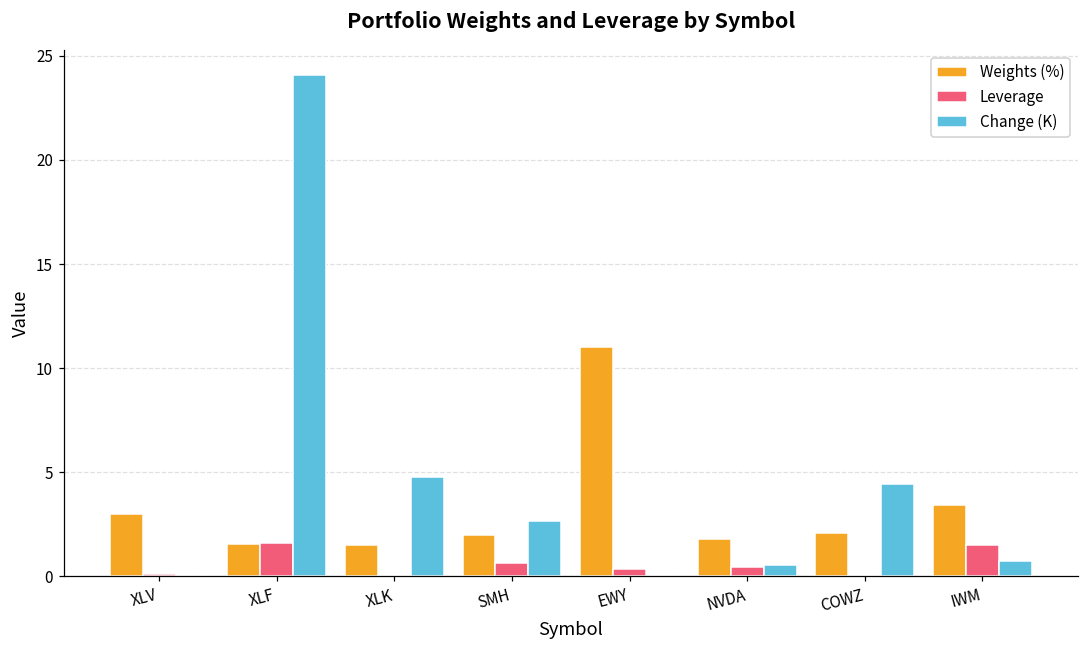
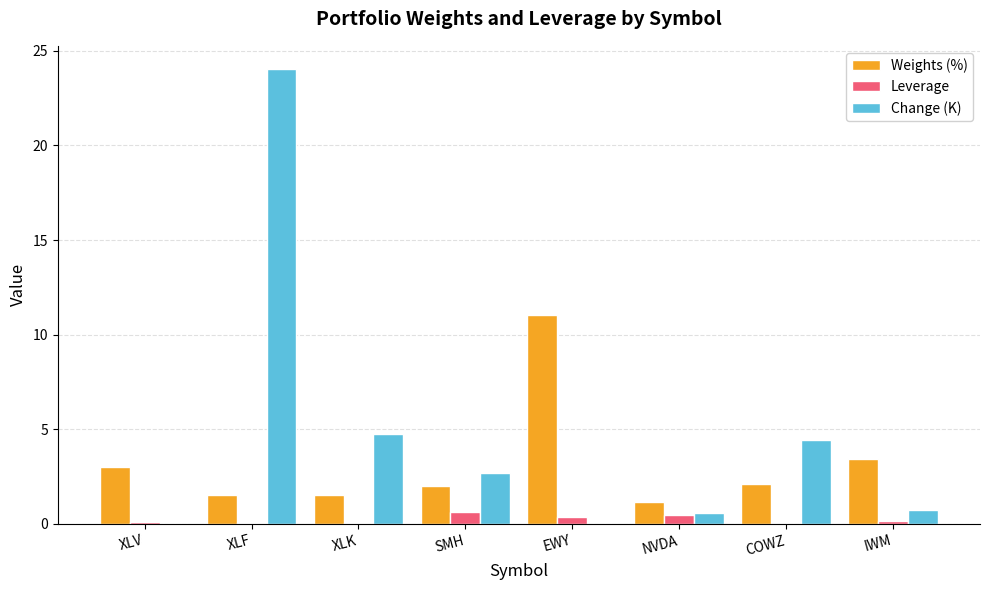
  {
    "Weights (%)": {
      "XLV": 3.0,
      "XLF": 1.5,
      "XLK": 1.5,
      "SMH": 2.0,
      "EWY": 11.0,
-     "NVDA": 1.8,
+     "NVDA": 1.2,
      "COWZ": 2.1,
      "IWM": 3.4
    },
    "Leverage": {
-     "XLF": 1.6,
+     "XLF": 0.1,
      "SMH": 0.6,
      "EWY": 0.4,
      "NVDA": 0.5,
      "COWZ": 0.0,
-     "IWM": 1.5
+     "IWM": 0.2
    },
    "Change (K)": {
      "XLV": 0.0,
      "XLF": 24.1,
      "XLK": 4.8,
      "SMH": 2.7,
      "EWY": 0.0,
      "NVDA": 0.6,
      "COWZ": 4.5,
      "IWM": 0.7
    }
  }
